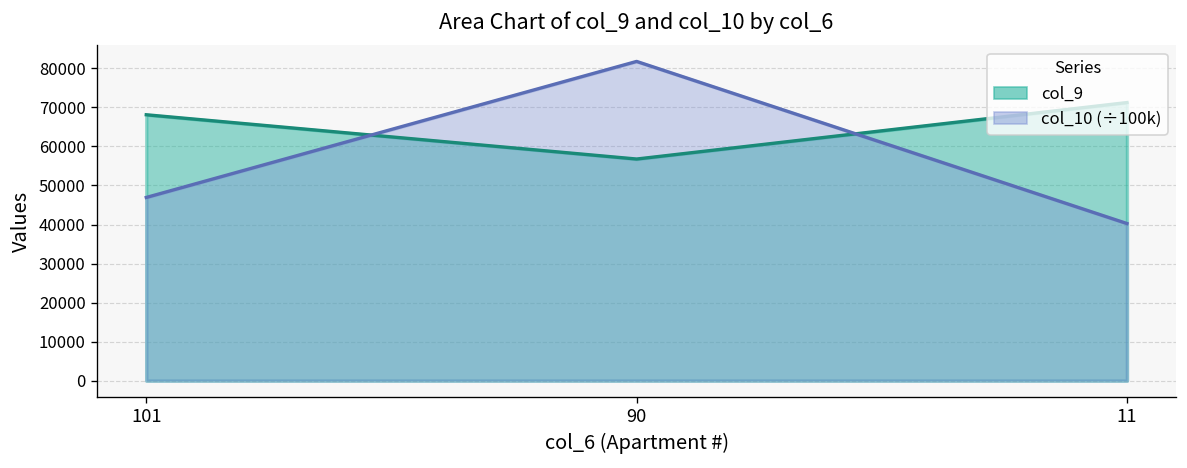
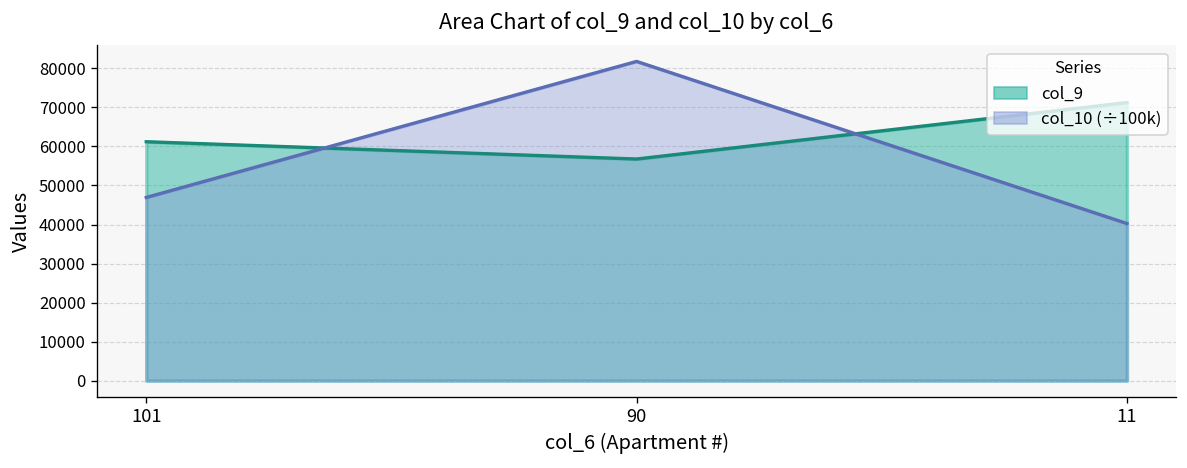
  {
    "col_9": {
-     "101": 68000,
+     "101": 61000,
      "90": 57000
    },
    "col_10 (÷100k)": {
      "101": 47000,
      "90": 82000,
      "11": 40000
    }
  }
